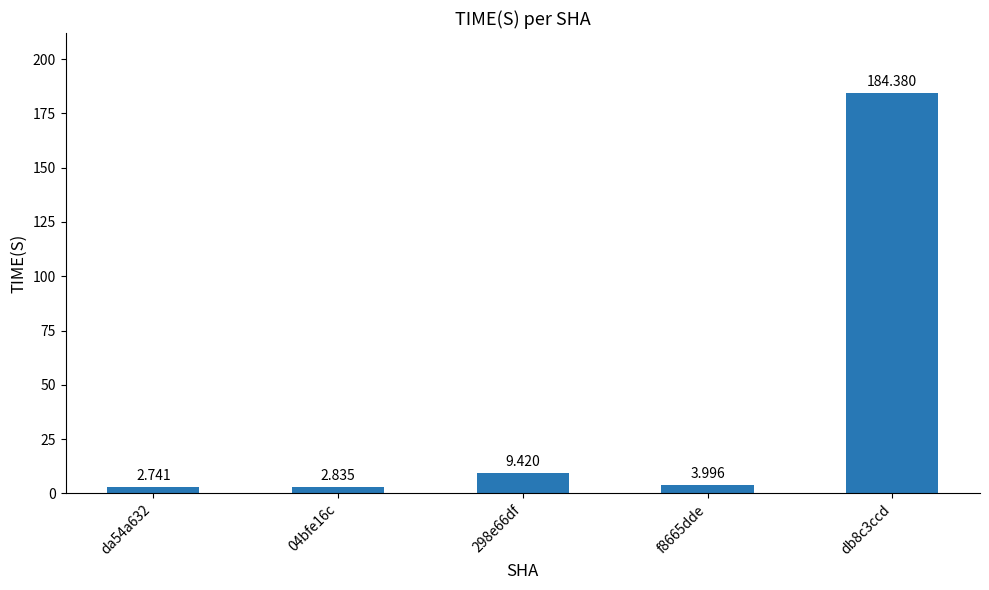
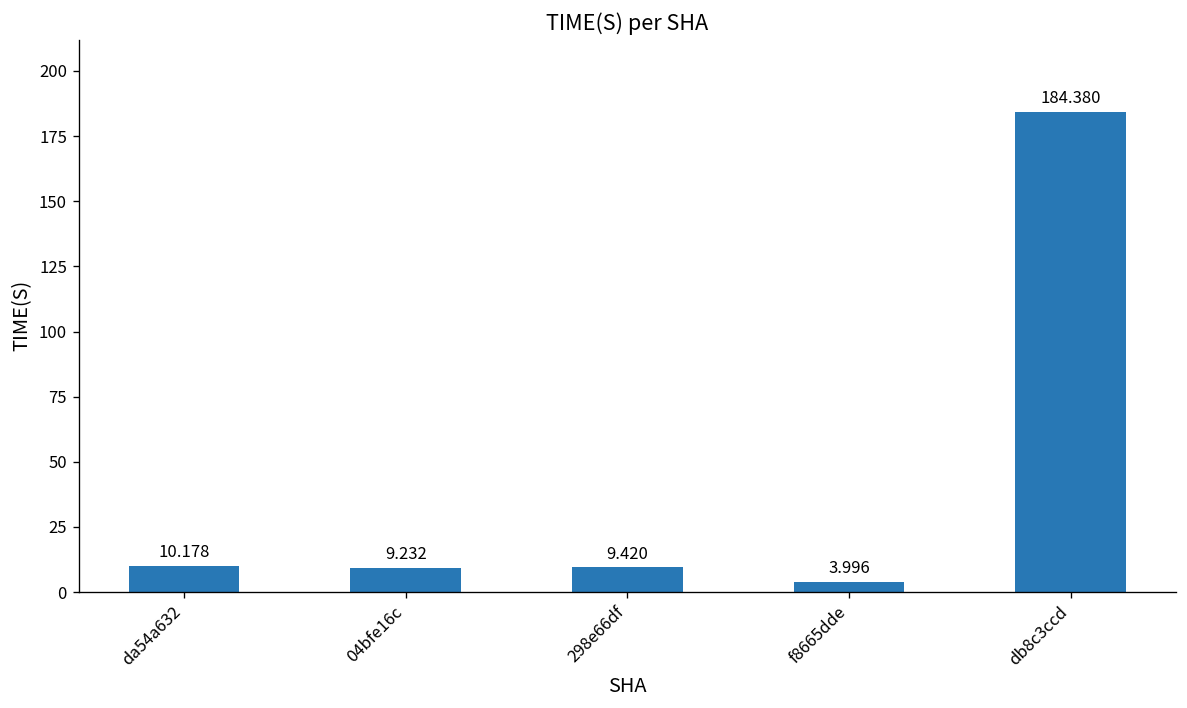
  {
-   "da54a632": 2.741,
-   "04bfe16c": 2.835,
+   "da54a632": 10.178,
+   "04bfe16c": 9.232,
    "298e66df": 9.420,
    "f8665dde": 3.996,
    "db8c3ccd": 184.380
  }
